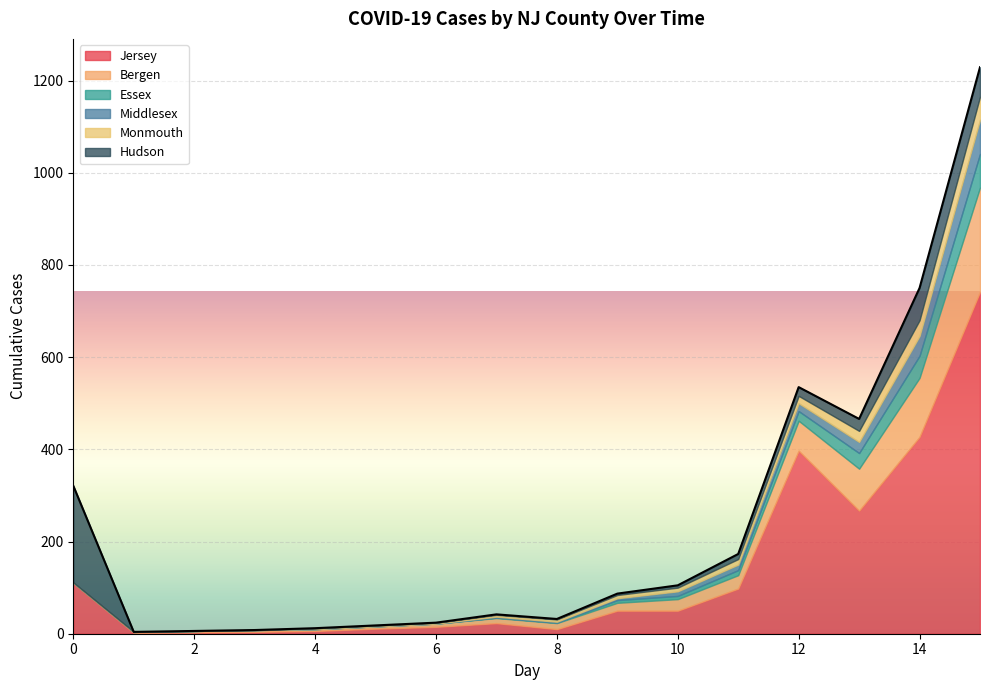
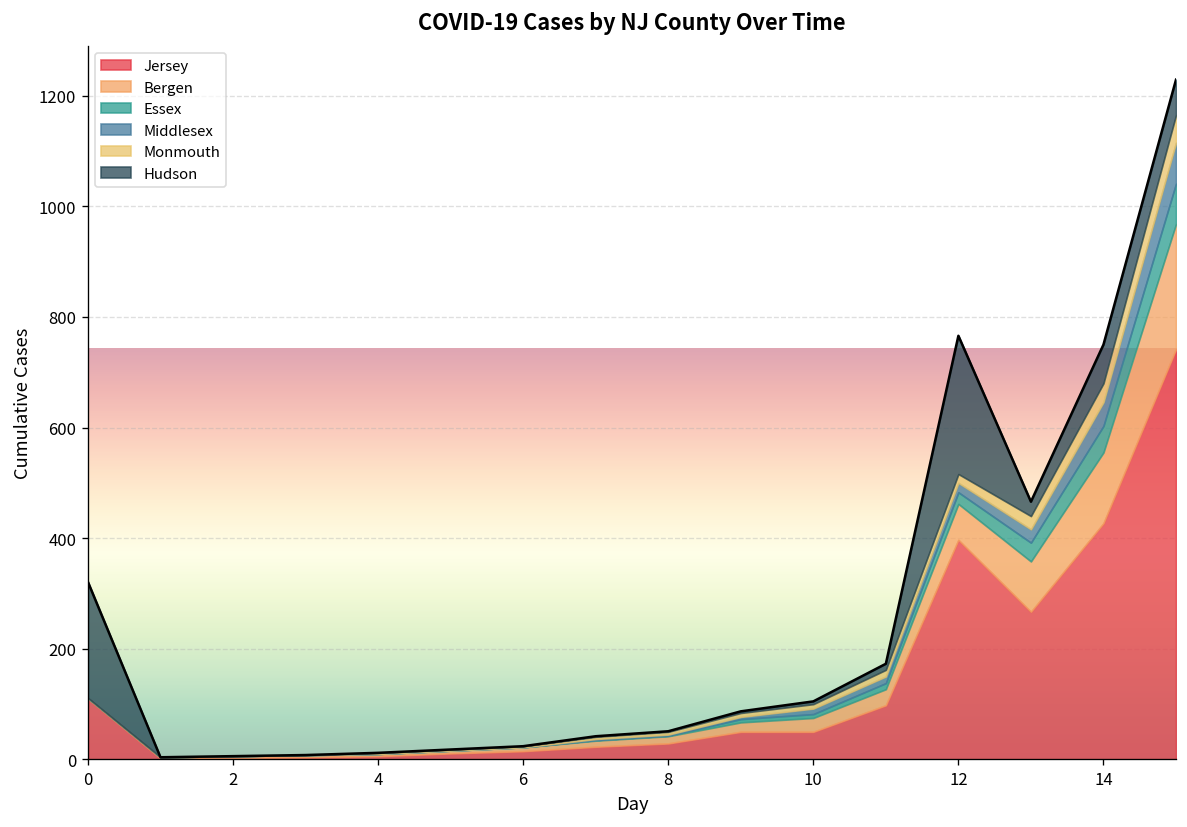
  {
    "Jersey": {
      "6": 20,
-     "8": 10,
+     "8": 30,
      "10": 50,
      "12": 400,
      "14": 430
    },
    "Hudson": {
      "0": 210,
-     "12": 20,
+     "12": 250,
      "14": 70
    }
  }
